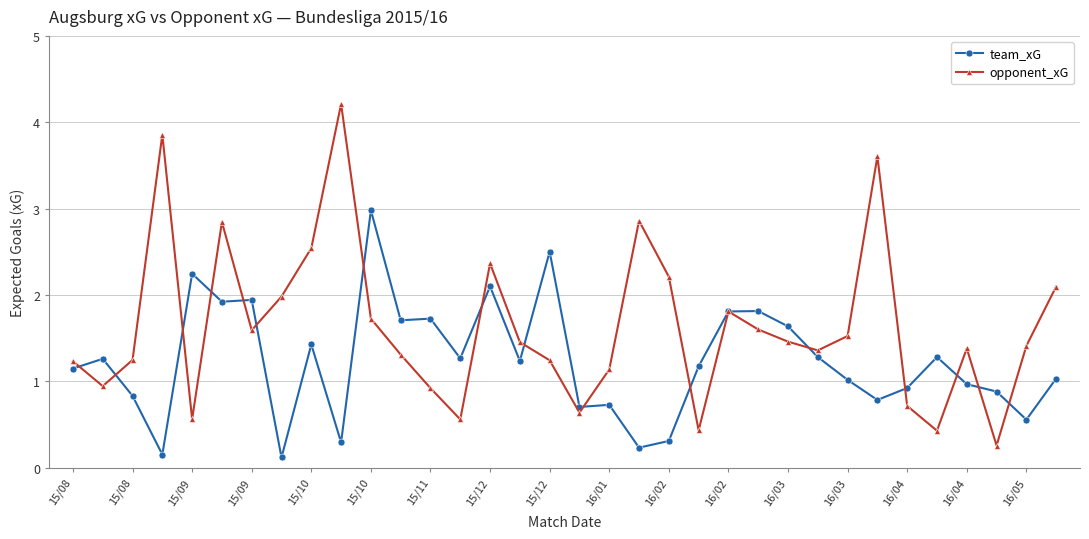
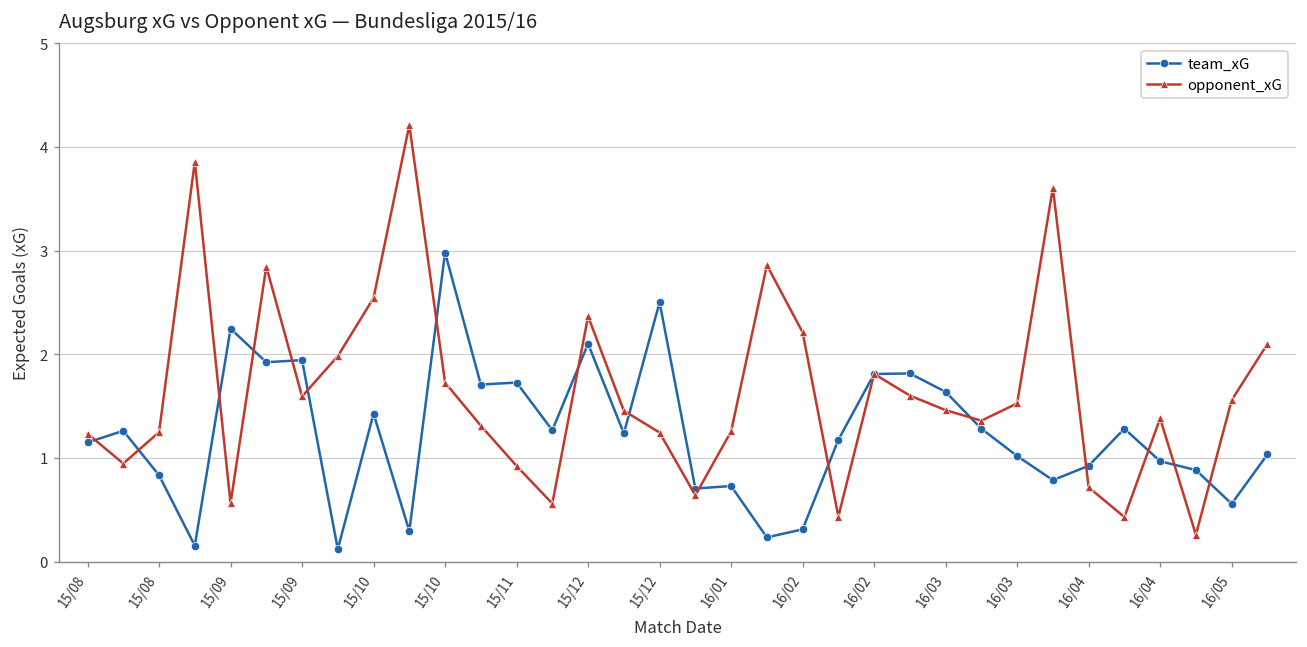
  {
    "team_xG": {
      "15/11": 1.7,
      "16/01": 0.7,
      "16/05": 0.6
    },
    "opponent_xG": {
      "15/11": 0.9,
-     "16/01": 1.1,
-     "16/05": 1.4
+     "16/01": 1.3,
+     "16/05": 1.6
    }
  }
